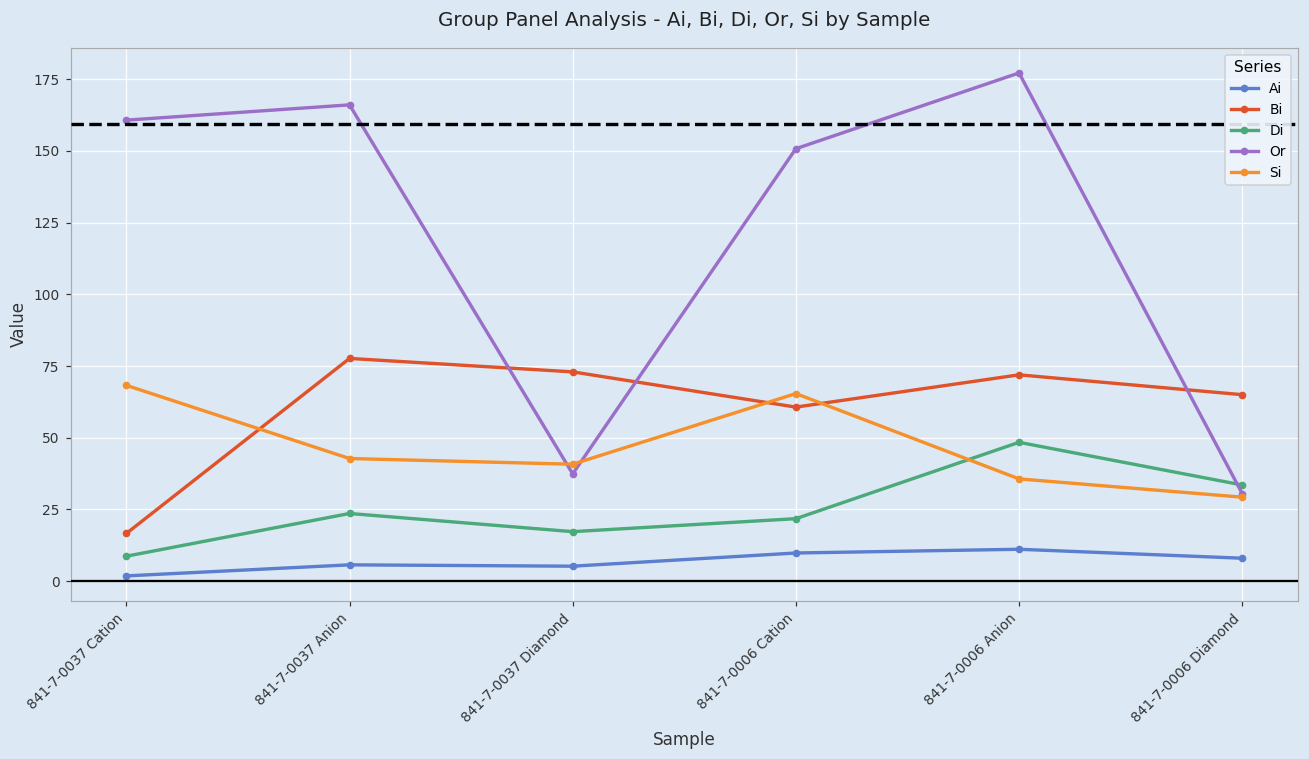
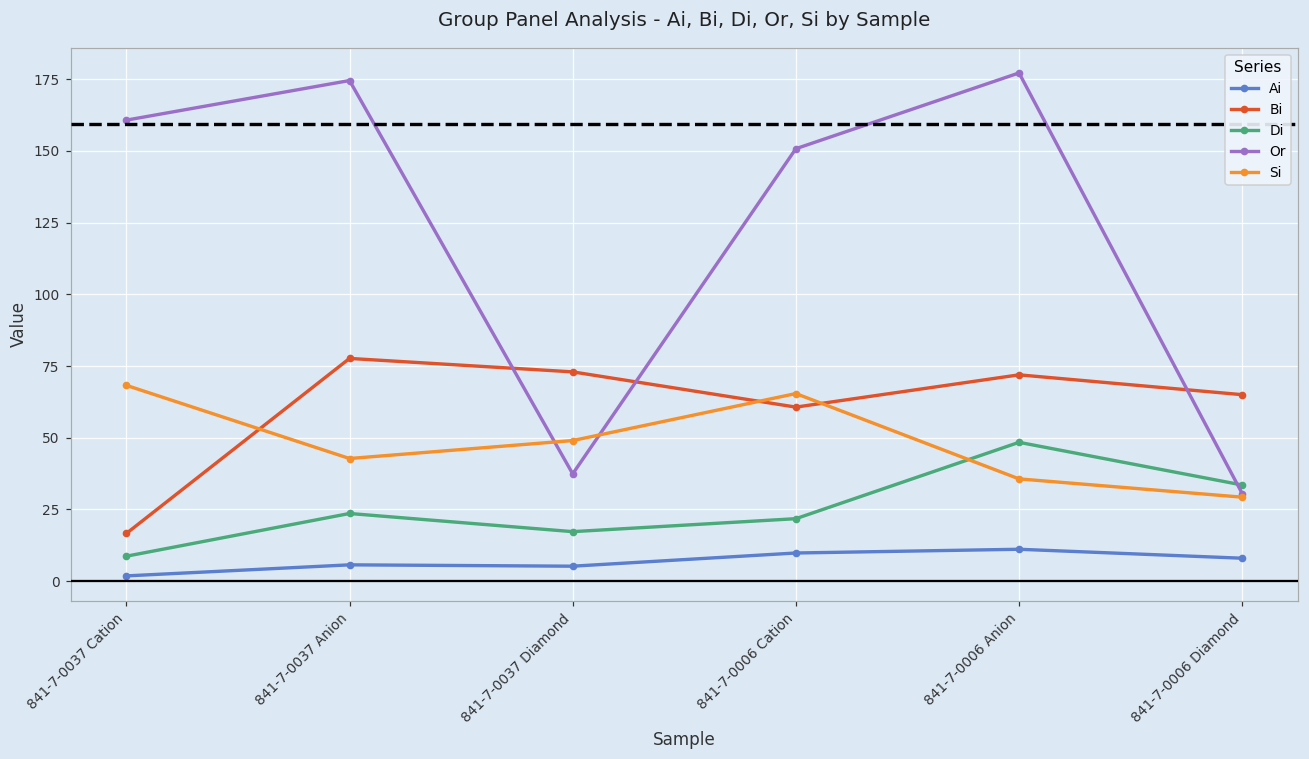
  {
    "Ai": {
      "841-7-0037 Cation": 2,
      "841-7-0037 Anion": 6,
      "841-7-0037 Diamond": 5,
      "841-7-0006 Cation": 10,
      "841-7-0006 Anion": 11,
      "841-7-0006 Diamond": 8
    },
    "Bi": {
      "841-7-0037 Cation": 17,
      "841-7-0037 Anion": 78,
      "841-7-0037 Diamond": 73,
      "841-7-0006 Cation": 61,
      "841-7-0006 Anion": 72,
      "841-7-0006 Diamond": 65
    },
    "Di": {
      "841-7-0037 Cation": 9,
      "841-7-0037 Anion": 24,
      "841-7-0037 Diamond": 17,
      "841-7-0006 Cation": 22,
      "841-7-0006 Anion": 48,
      "841-7-0006 Diamond": 34
    },
    "Or": {
      "841-7-0037 Cation": 161,
-     "841-7-0037 Anion": 166,
+     "841-7-0037 Anion": 175,
      "841-7-0037 Diamond": 37,
      "841-7-0006 Cation": 151,
      "841-7-0006 Anion": 177,
      "841-7-0006 Diamond": 31
    },
    "Si": {
      "841-7-0037 Cation": 68,
      "841-7-0037 Anion": 43,
-     "841-7-0037 Diamond": 41,
+     "841-7-0037 Diamond": 49,
      "841-7-0006 Cation": 65,
      "841-7-0006 Anion": 36,
      "841-7-0006 Diamond": 29
    }
  }
